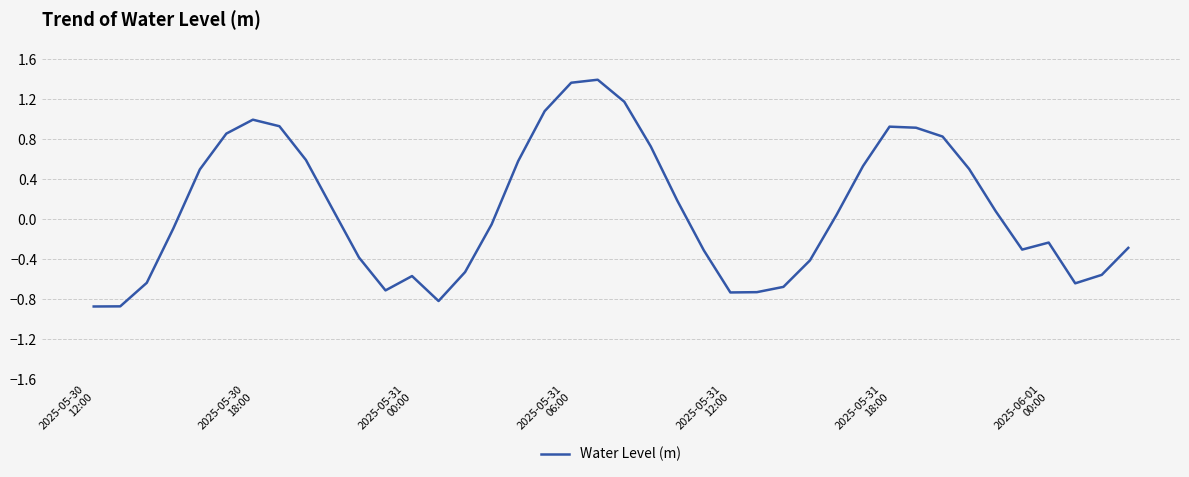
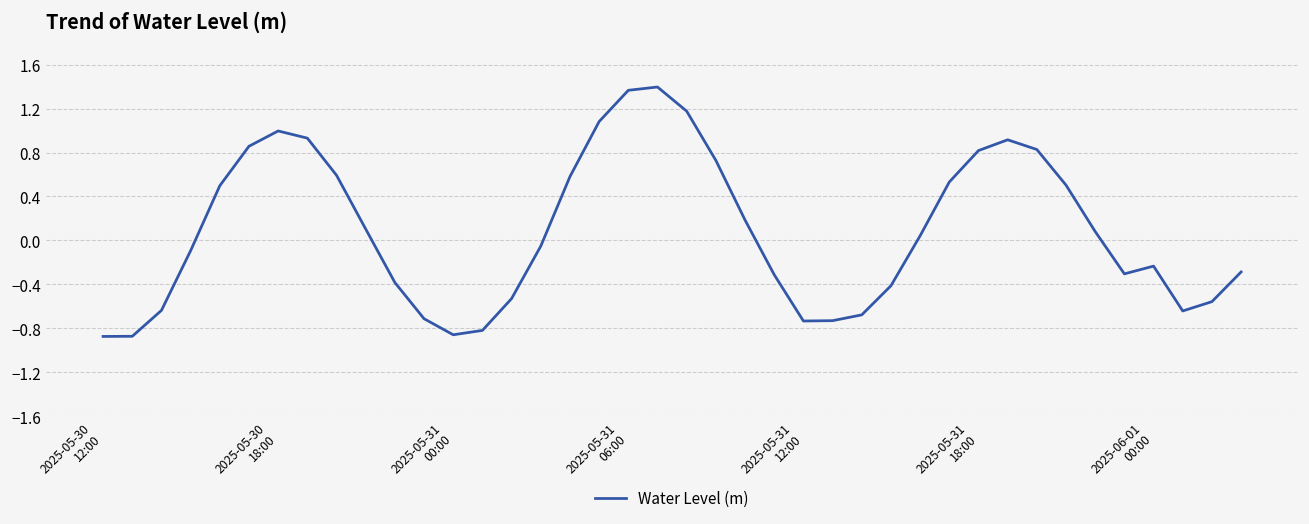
  {
    "2025-05-30 12:00": -0.9,
    "2025-05-30 18:00": 1.0,
-   "2025-05-31 00:00": -0.6,
+   "2025-05-31 00:00": -0.9,
    "2025-05-31 06:00": 1.4,
    "2025-05-31 12:00": -0.7,
-   "2025-05-31 18:00": 0.9,
+   "2025-05-31 18:00": 0.8,
    "2025-06-01 00:00": -0.2
  }
